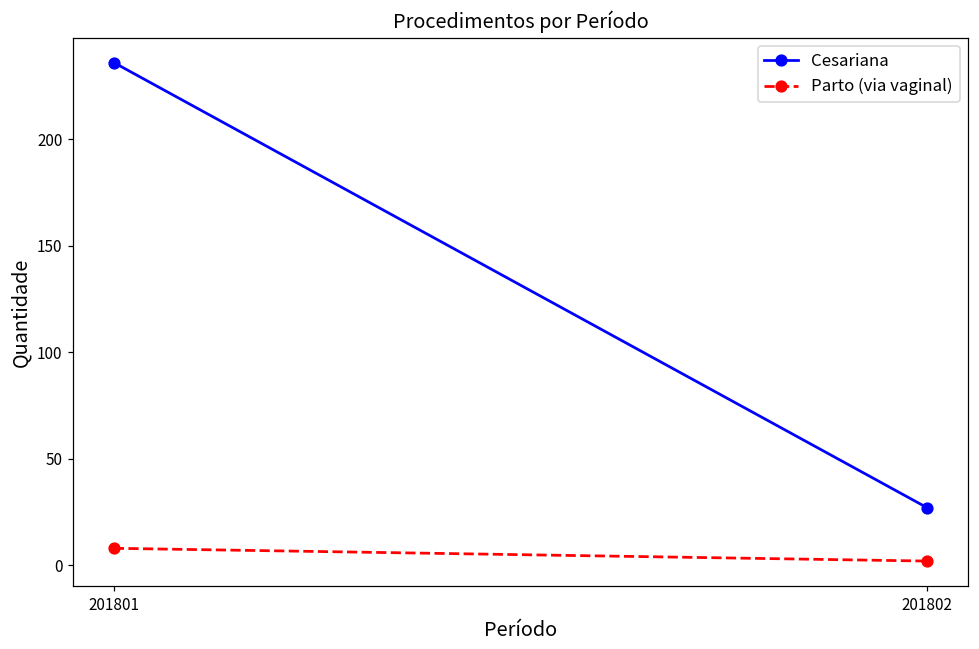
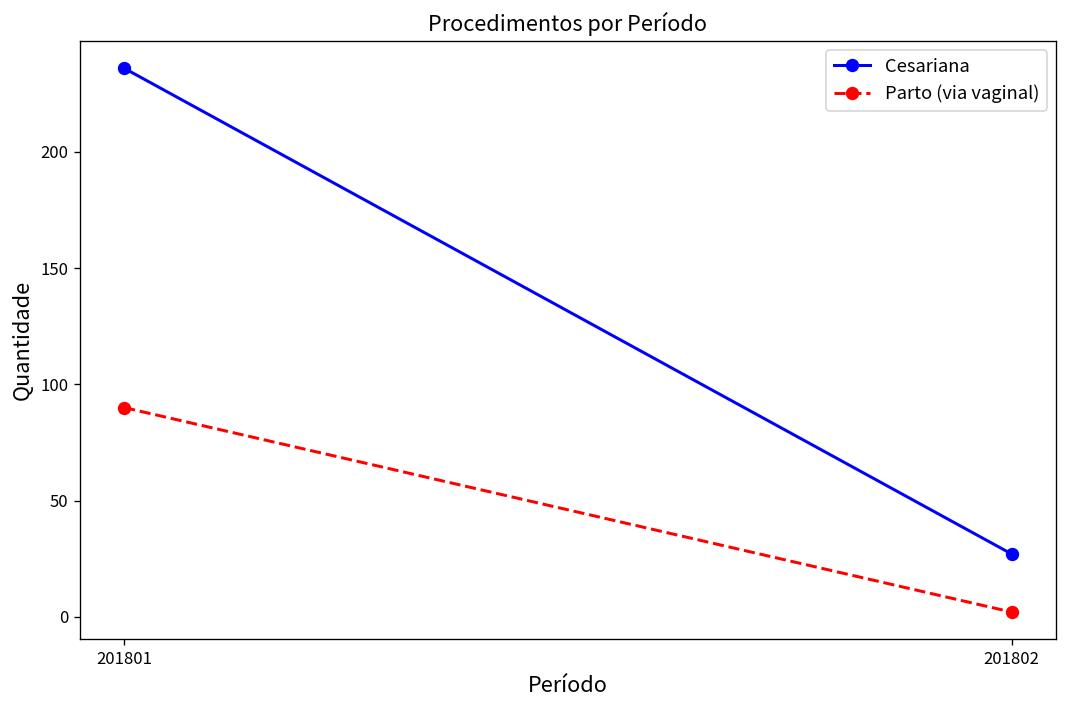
  {
    "Cesariana": {
      "201801": 236,
      "201802": 27
    },
    "Parto (via vaginal)": {
-     "201801": 8,
+     "201801": 90,
      "201802": 2
    }
  }
